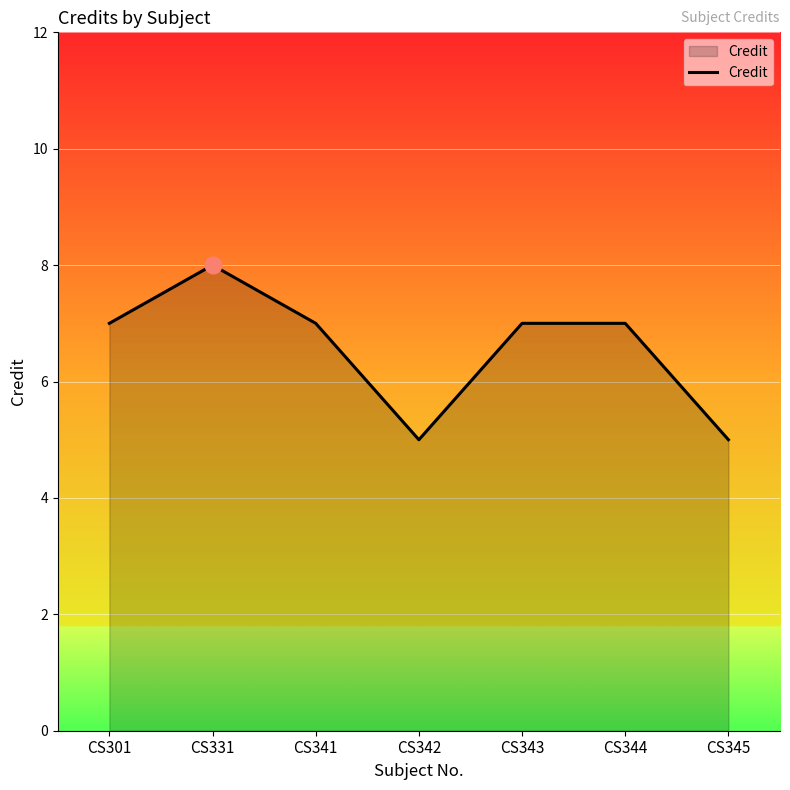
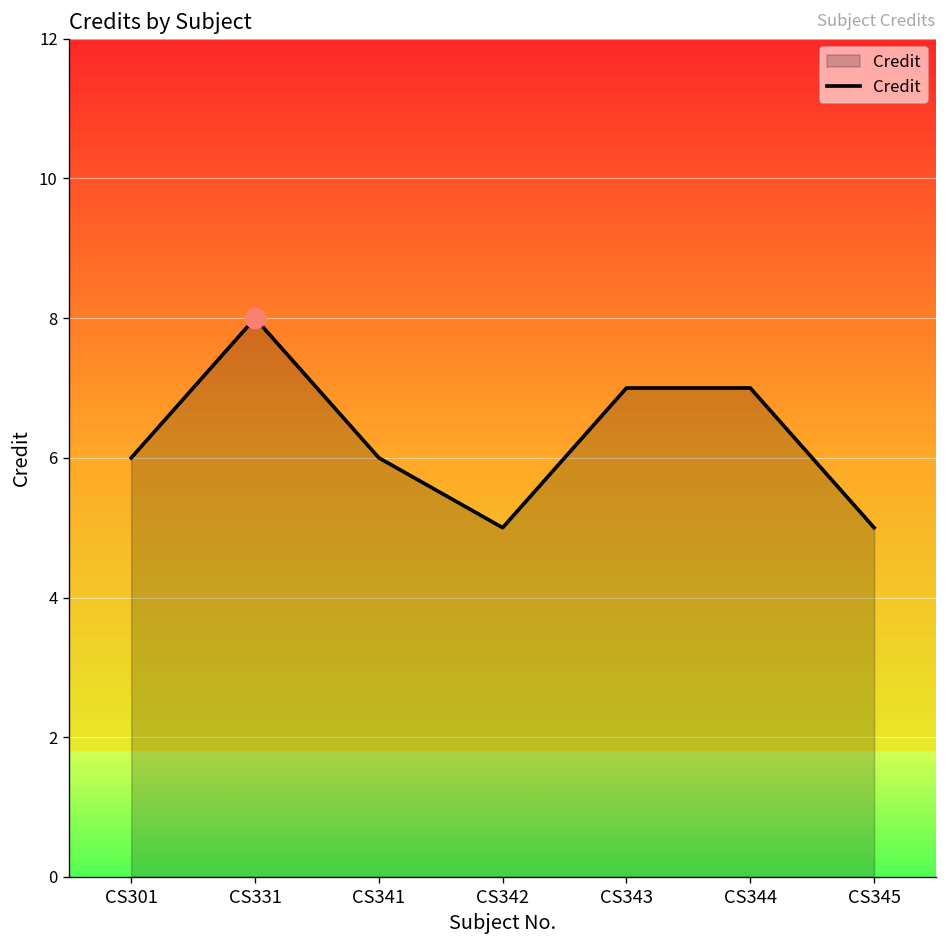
  {
    "Credit": {
-     "CS301": 7,
-     "CS341": 7,
+     "CS301": 6,
+     "CS341": 6,
      "CS342": 5,
      "CS343": 7,
      "CS344": 7,
      "CS345": 5
    }
  }
